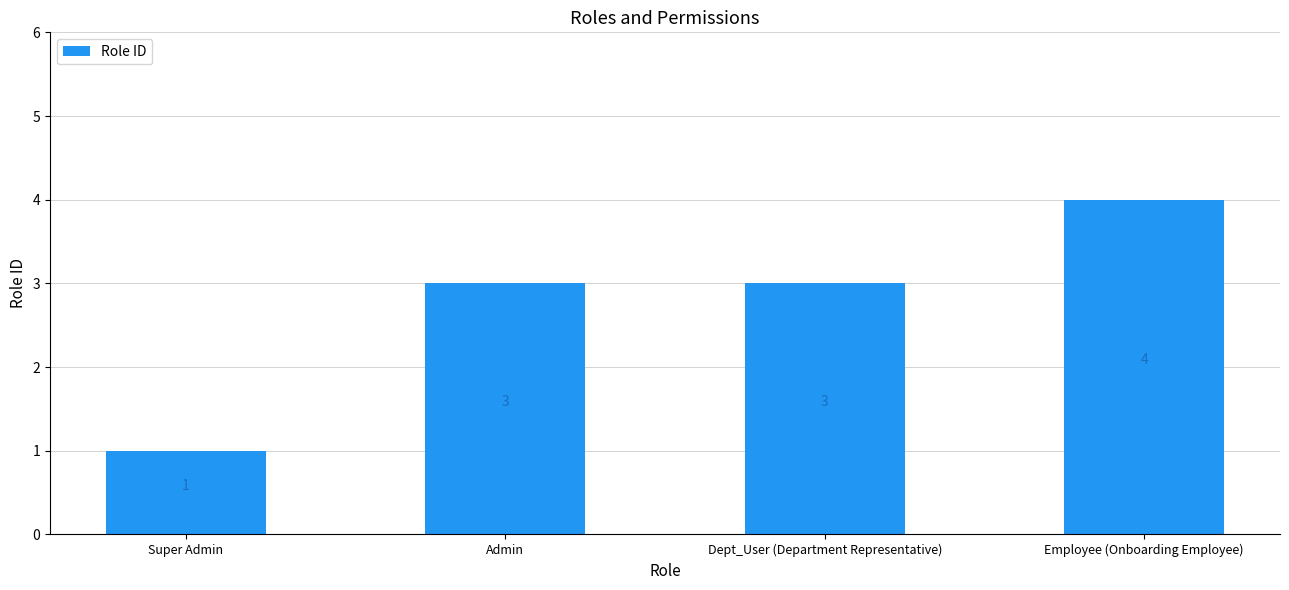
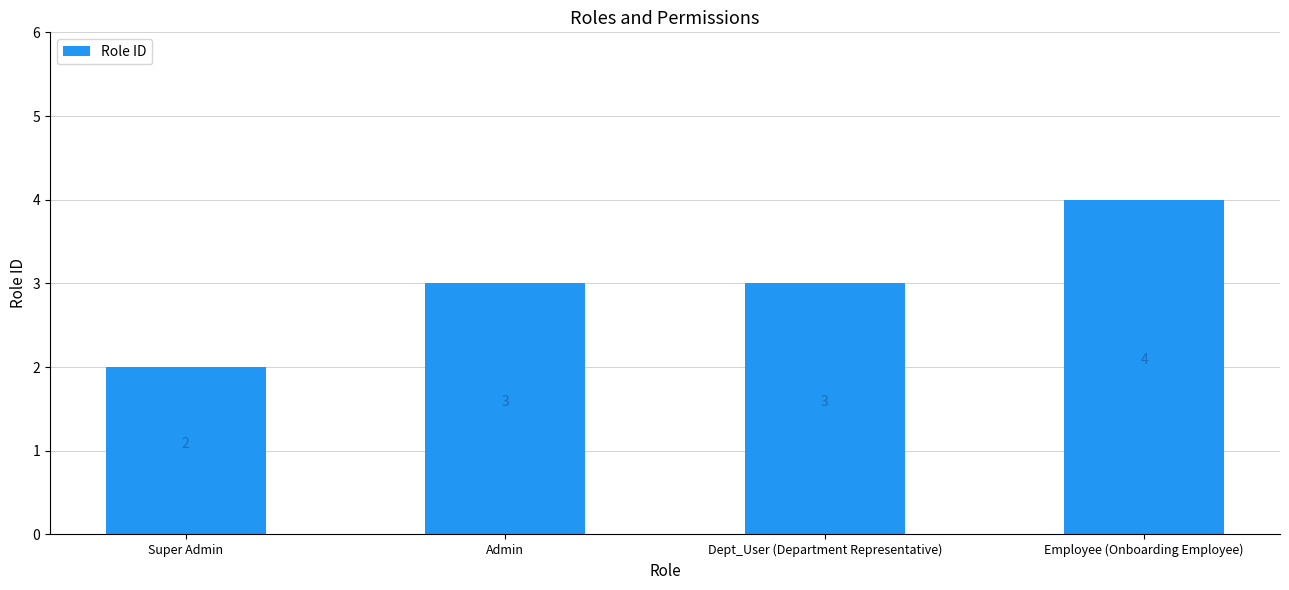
  {
-   "Super Admin": 1,
+   "Super Admin": 2,
    "Admin": 3,
    "Dept_User (Department Representative)": 3,
    "Employee (Onboarding Employee)": 4
  }
